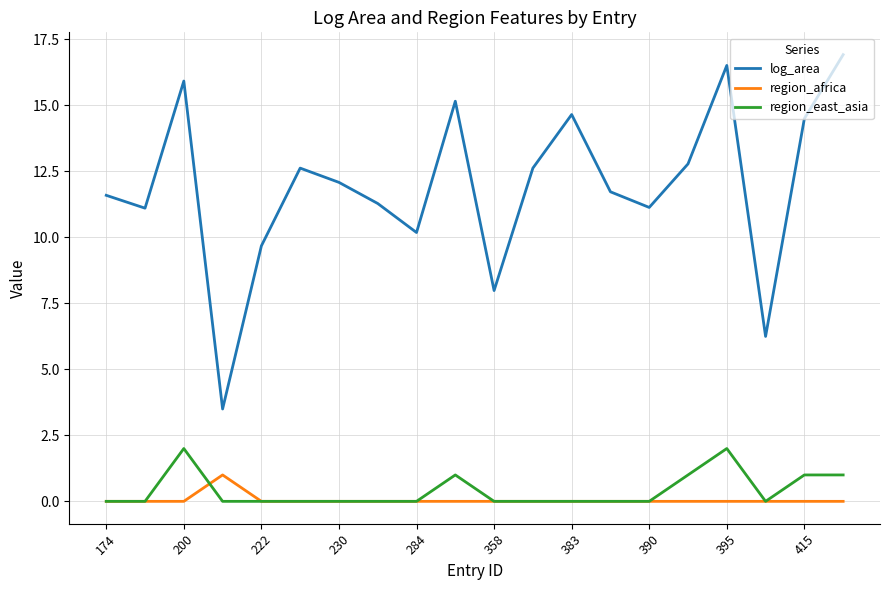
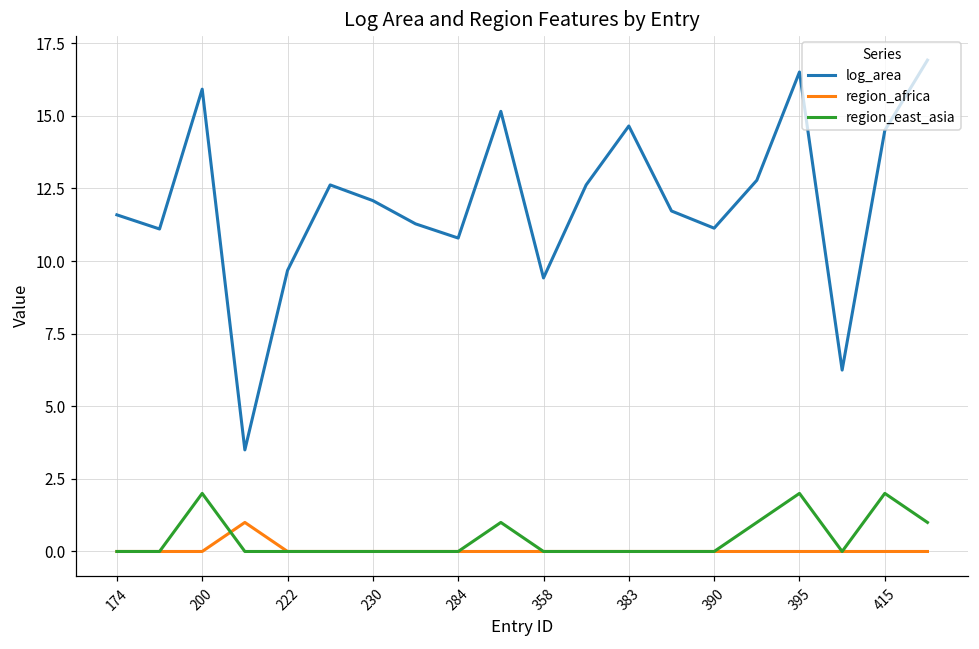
  {
    "log_area": {
      "174": 11.6,
      "200": 15.9,
      "222": 9.7,
      "230": 12.1,
-     "284": 10.2,
-     "358": 8.0,
+     "284": 10.8,
+     "358": 9.4,
      "383": 14.6,
      "390": 11.1,
      "395": 16.5
    },
    "region_africa": {
      "200": 0.0,
      "395": 0.0,
      "415": 0.0
    },
    "region_east_asia": {
      "200": 2,
      "395": 2,
-     "415": 1
+     "415": 2
    }
  }
